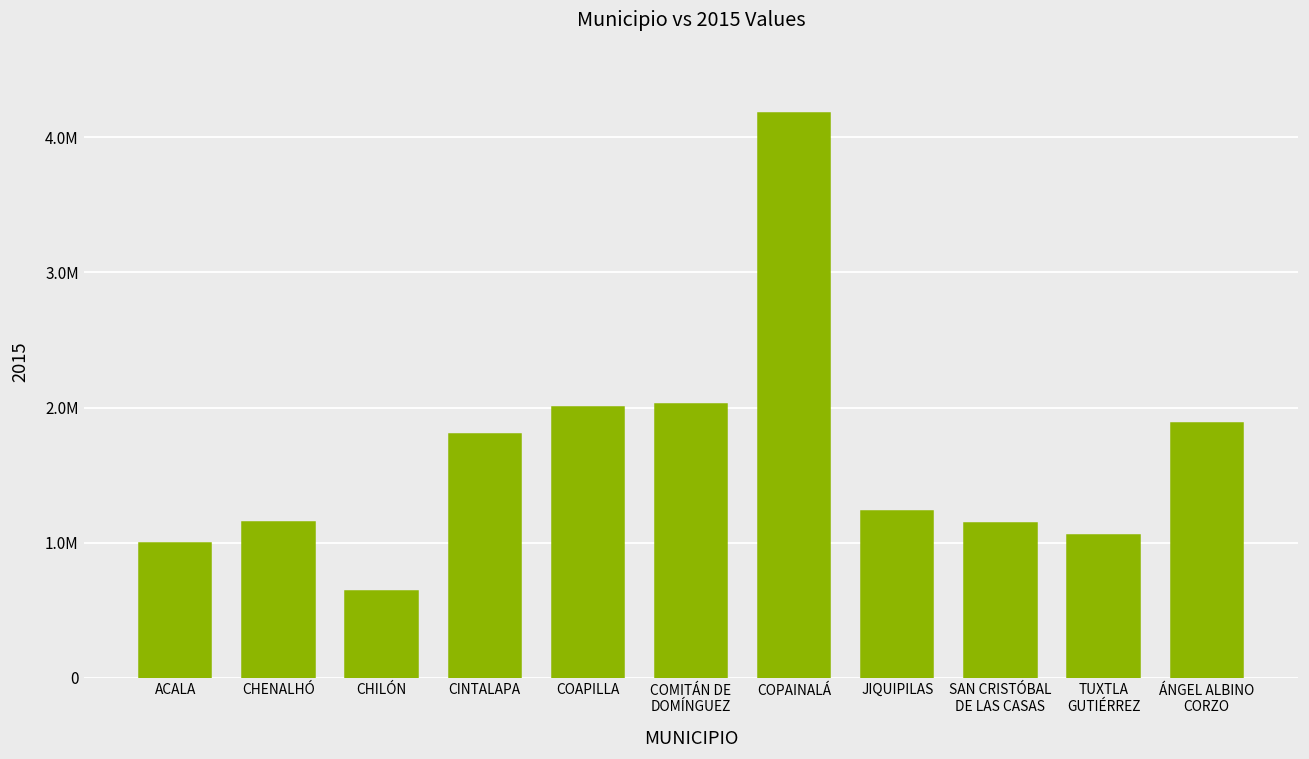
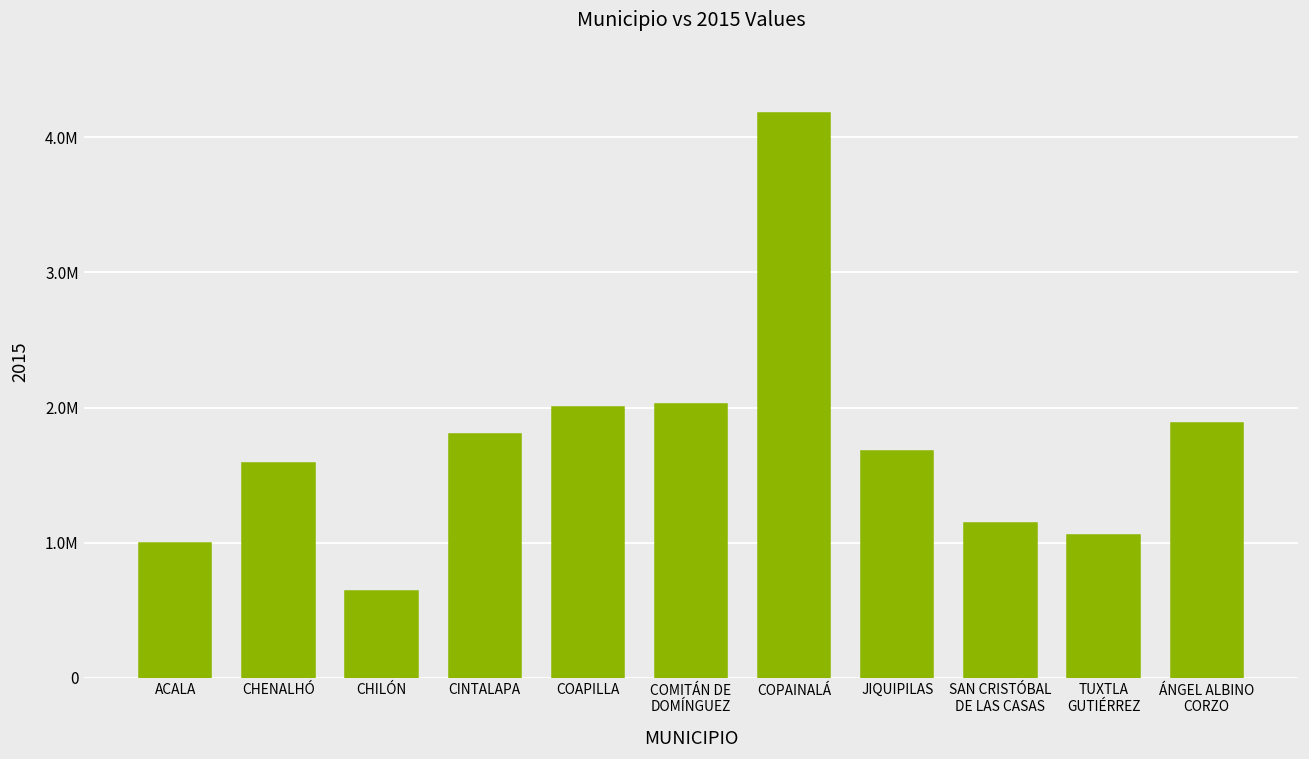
  {
    "ACALA": 1000000,
-   "CHENALHÓ": 1150000,
+   "CHENALHÓ": 1590000,
    "CHILÓN": 650000,
    "CINTALAPA": 1810000,
    "COAPILLA": 2010000,
    "COMITÁN DE DOMÍNGUEZ": 2030000,
    "COPAINALÁ": 4180000,
-   "JIQUIPILAS": 1240000,
+   "JIQUIPILAS": 1680000,
    "SAN CRISTÓBAL DE LAS CASAS": 1150000,
    "TUXTLA GUTIÉRREZ": 1050000,
    "ÁNGEL ALBINO CORZO": 1890000
  }
